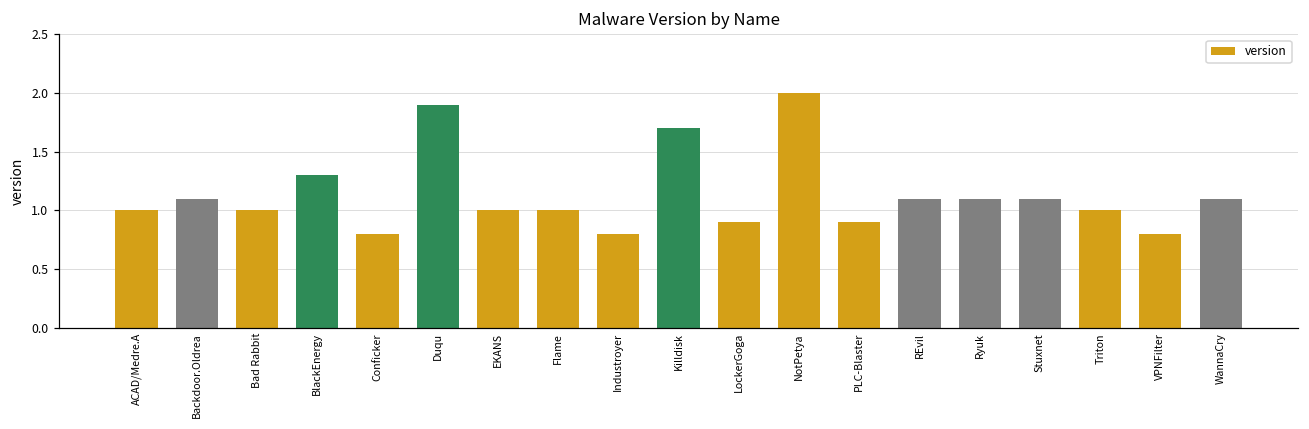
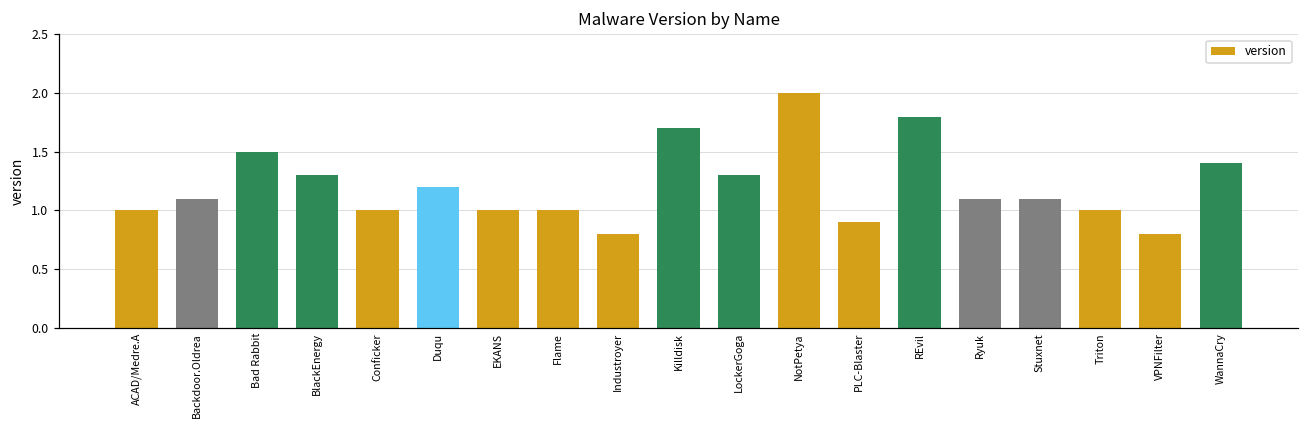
  {
    "ACAD/Medre.A": 1.0,
    "Backdoor.Oldrea": 1.1,
-   "Bad Rabbit": 1.0,
+   "Bad Rabbit": 1.5,
    "BlackEnergy": 1.3,
-   "Conficker": 0.8,
-   "Duqu": 1.9,
+   "Conficker": 1.0,
+   "Duqu": 1.2,
    "EKANS": 1.0,
    "Flame": 1.0,
    "Industroyer": 0.8,
    "Killdisk": 1.7,
-   "LockerGoga": 0.9,
+   "LockerGoga": 1.3,
    "NotPetya": 2.0,
    "PLC-Blaster": 0.9,
-   "REvil": 1.1,
+   "REvil": 1.8,
    "Ryuk": 1.1,
    "Stuxnet": 1.1,
    "Triton": 1.0,
    "VPNFilter": 0.8,
-   "WannaCry": 1.1
+   "WannaCry": 1.4
  }
